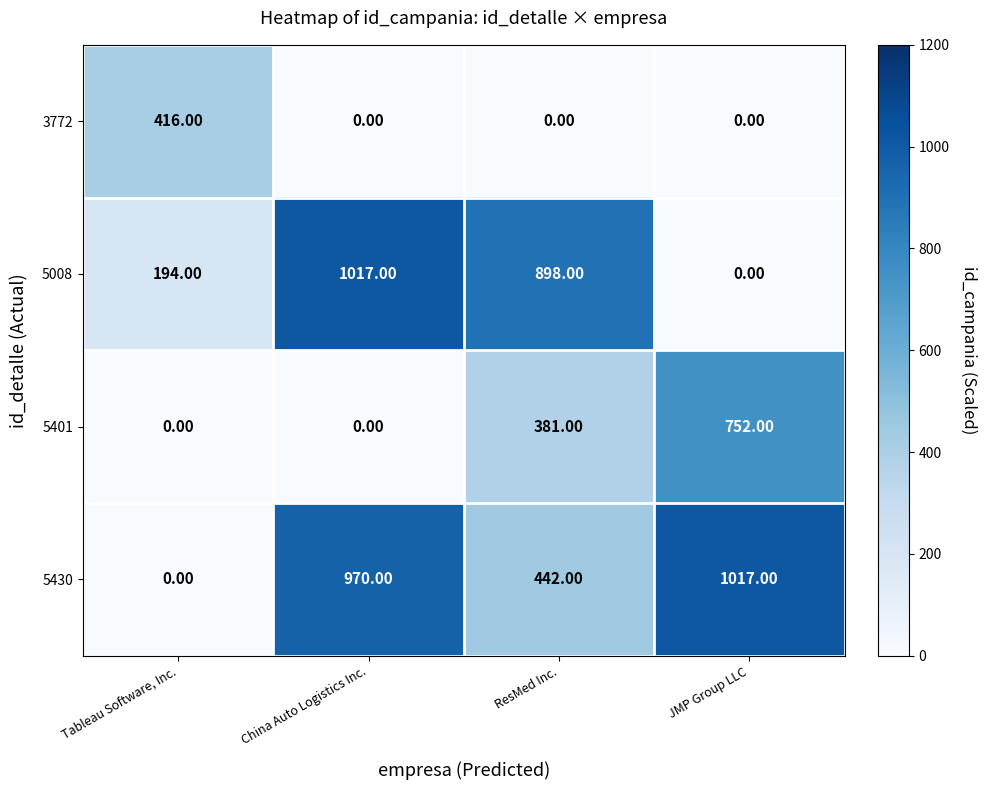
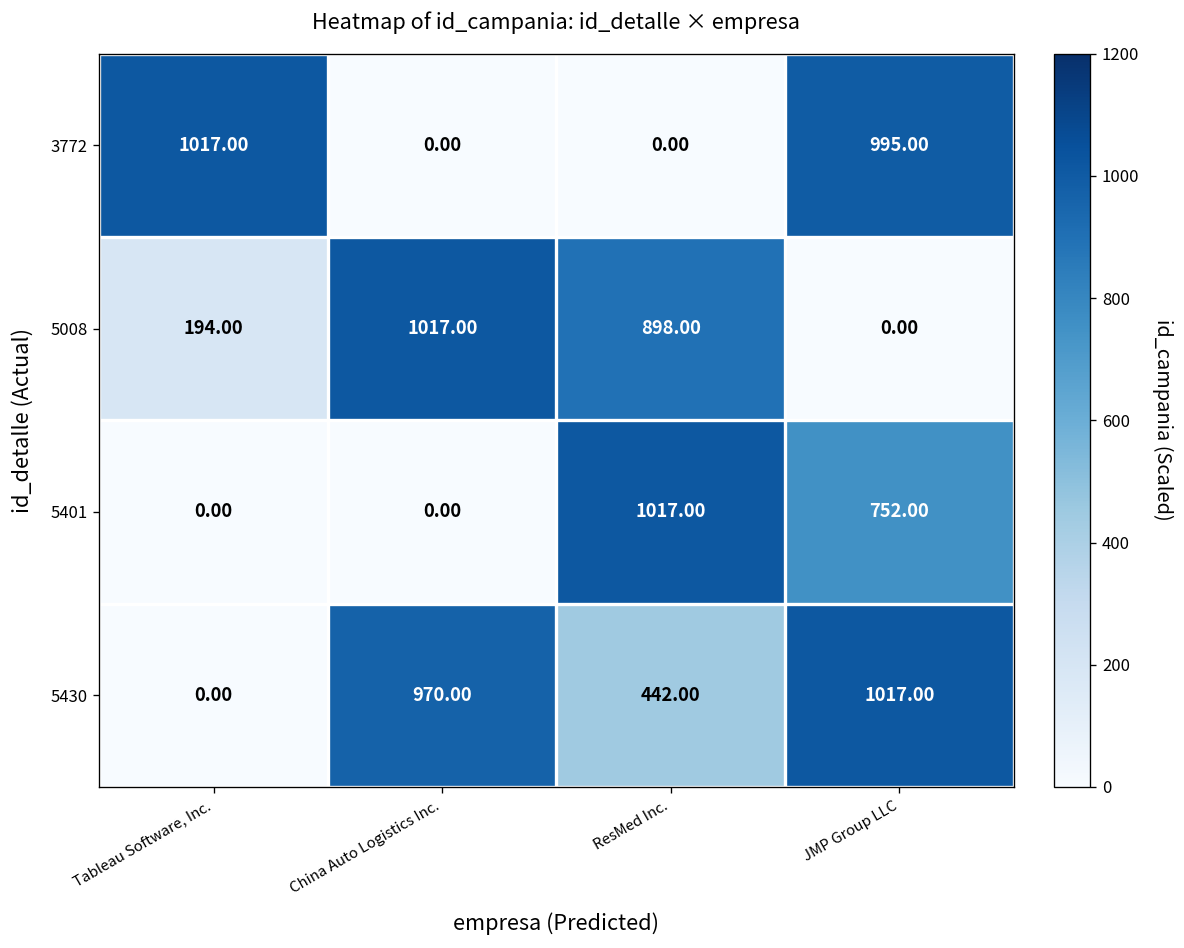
  {
    "3772": {
-     "Tableau Software, Inc.": 416.00,
+     "Tableau Software, Inc.": 1017.00,
      "China Auto Logistics Inc.": 0.00,
      "ResMed Inc.": 0.00,
-     "JMP Group LLC": 0.00
+     "JMP Group LLC": 995.00
    },
    "5008": {
      "Tableau Software, Inc.": 194.00,
      "China Auto Logistics Inc.": 1017.00,
      "ResMed Inc.": 898.00,
      "JMP Group LLC": 0.00
    },
    "5401": {
      "Tableau Software, Inc.": 0.00,
      "China Auto Logistics Inc.": 0.00,
-     "ResMed Inc.": 381.00,
+     "ResMed Inc.": 1017.00,
      "JMP Group LLC": 752.00
    },
    "5430": {
      "Tableau Software, Inc.": 0.00,
      "China Auto Logistics Inc.": 970.00,
      "ResMed Inc.": 442.00,
      "JMP Group LLC": 1017.00
    }
  }
